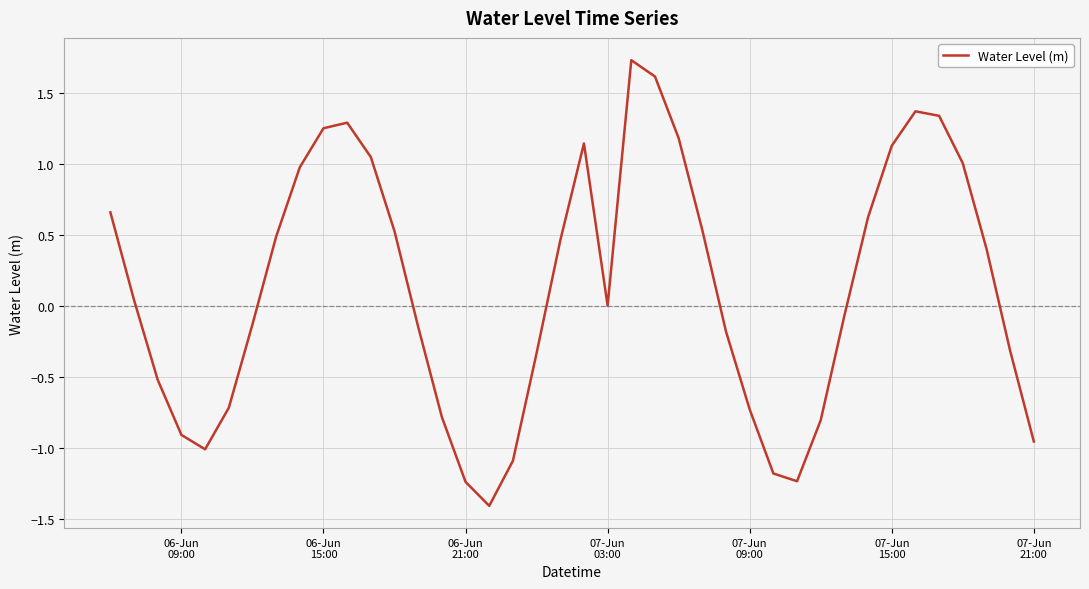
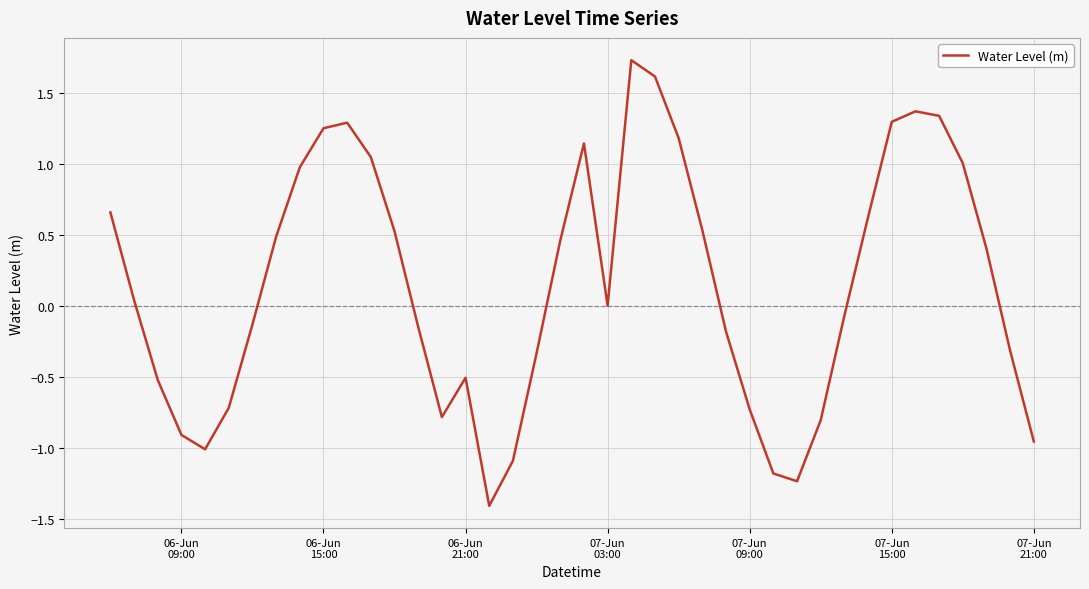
  {
    "06-Jun 09:00": -0.91,
    "06-Jun 15:00": 1.25,
-   "06-Jun 21:00": -1.24,
+   "06-Jun 21:00": -0.50,
    "07-Jun 03:00": 0.00,
    "07-Jun 09:00": -0.73,
-   "07-Jun 15:00": 1.13,
+   "07-Jun 15:00": 1.30,
    "07-Jun 21:00": -0.95
  }
